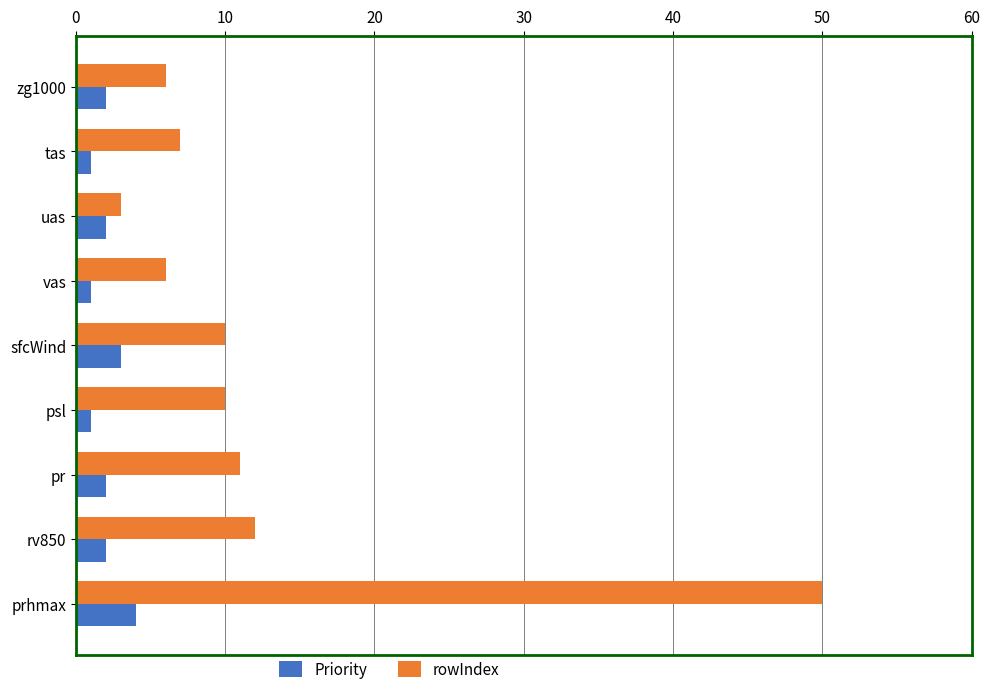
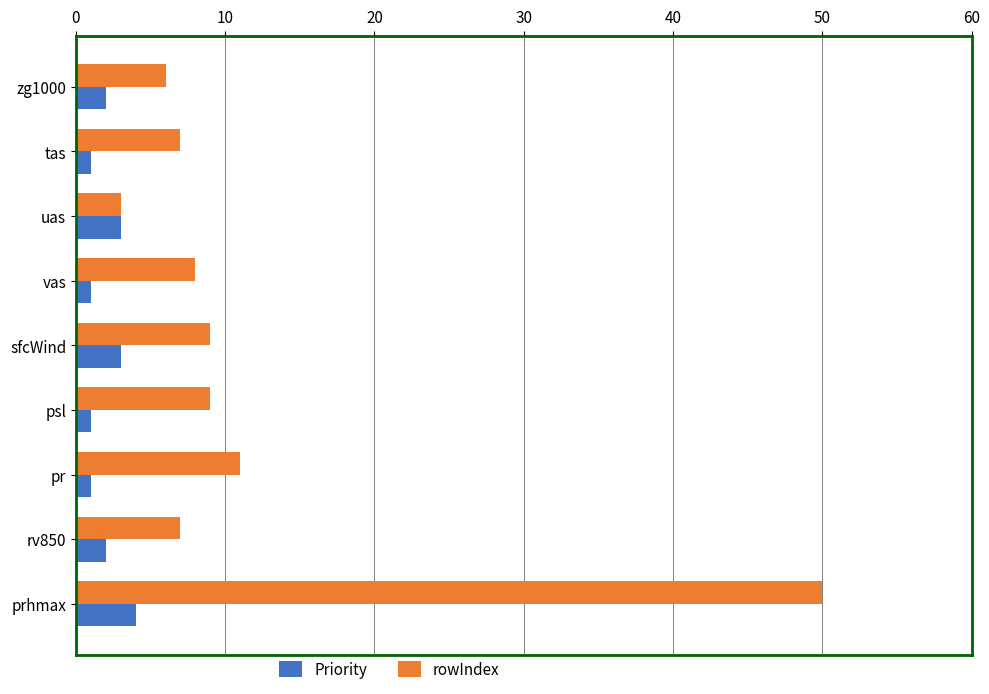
  {
    "Priority": {
      "zg1000": 2,
      "tas": 1,
-     "uas": 2,
+     "uas": 3,
      "vas": 1,
      "sfcWind": 3,
      "psl": 1,
-     "pr": 2,
+     "pr": 1,
      "rv850": 2,
      "prhmax": 4
    },
    "rowIndex": {
      "zg1000": 6,
      "tas": 7,
      "uas": 3,
-     "vas": 6,
-     "sfcWind": 10,
-     "psl": 10,
+     "vas": 8,
+     "sfcWind": 9,
+     "psl": 9,
      "pr": 11,
-     "rv850": 12,
+     "rv850": 7,
      "prhmax": 50
    }
  }
